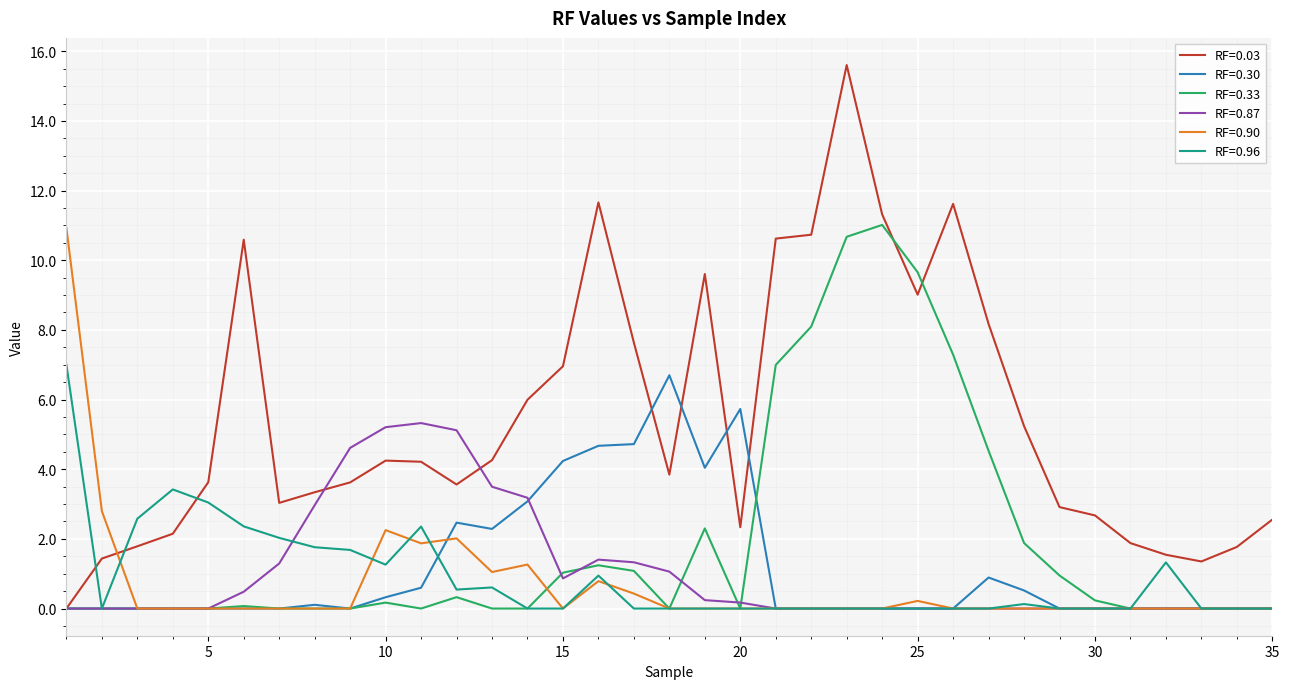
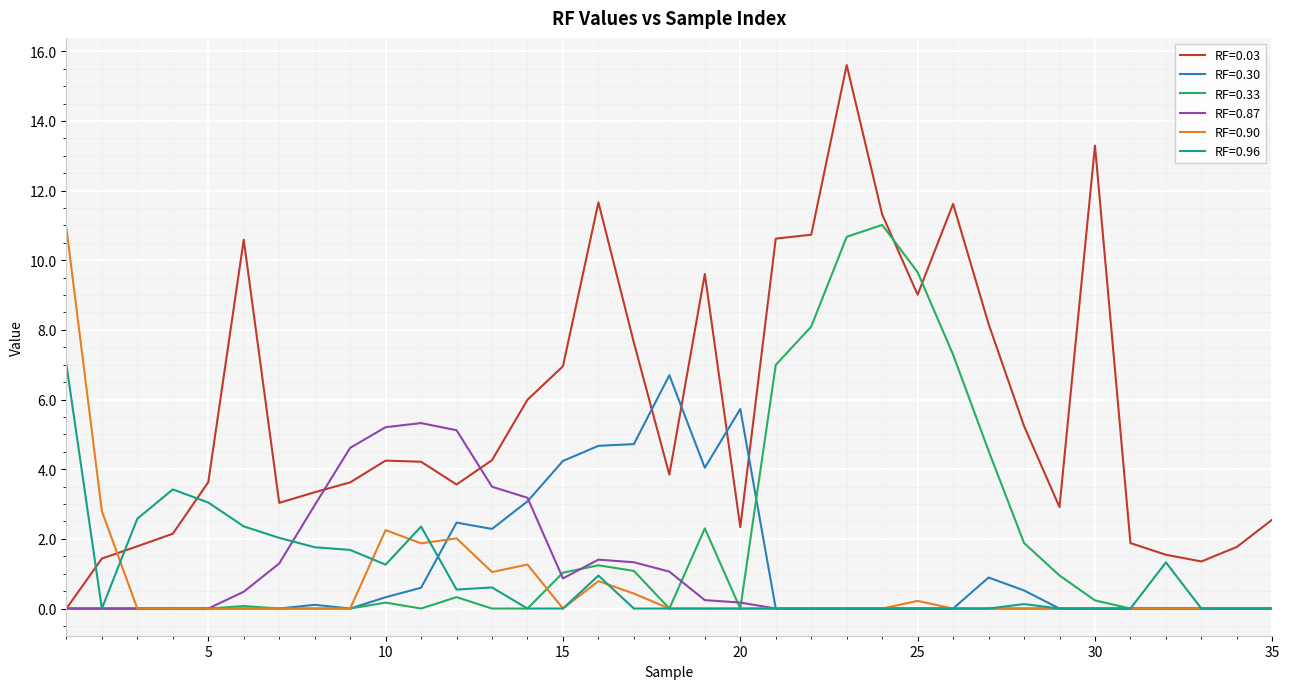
  {
    "RF=0.03": {
      "5": 3.6,
      "10": 4.2,
      "15": 7.0,
      "20": 2.3,
      "25": 9.0,
-     "30": 2.7,
+     "30": 13.3,
      "35": 2.6
    },
    "RF=0.30": {
      "10": 0.3,
      "15": 4.2,
      "20": 5.7
    },
    "RF=0.87": {
      "10": 5.2,
      "15": 0.9,
      "20": 0.2
    },
    "RF=0.90": {
      "10": 2.3,
      "25": 0.2
    }
  }
